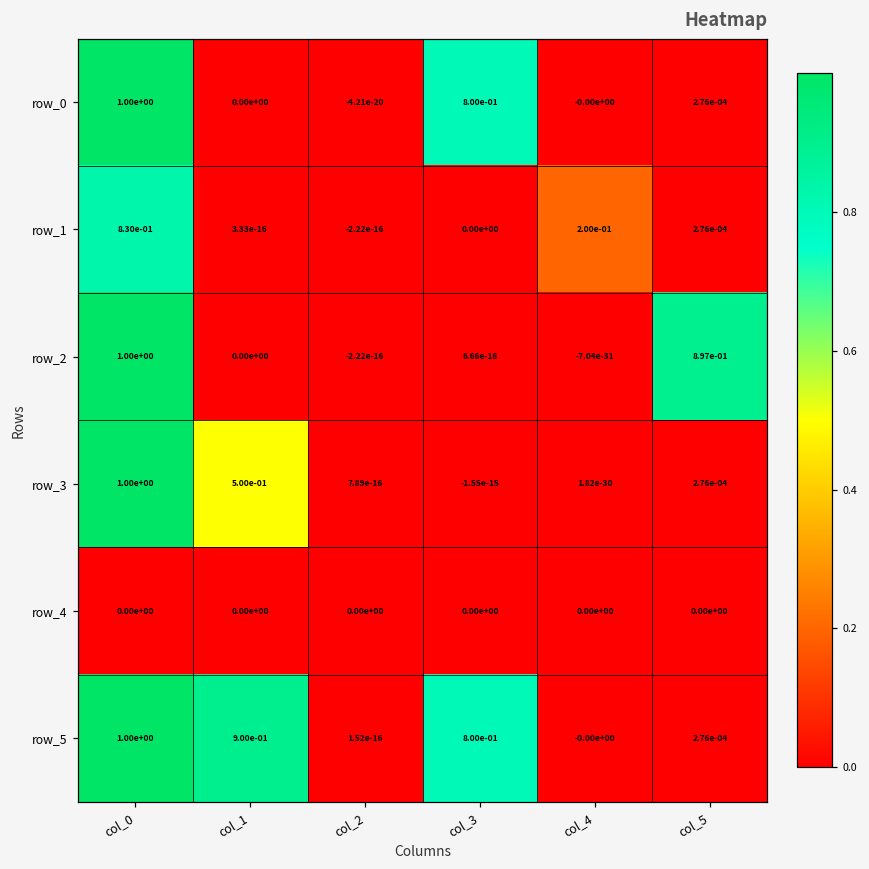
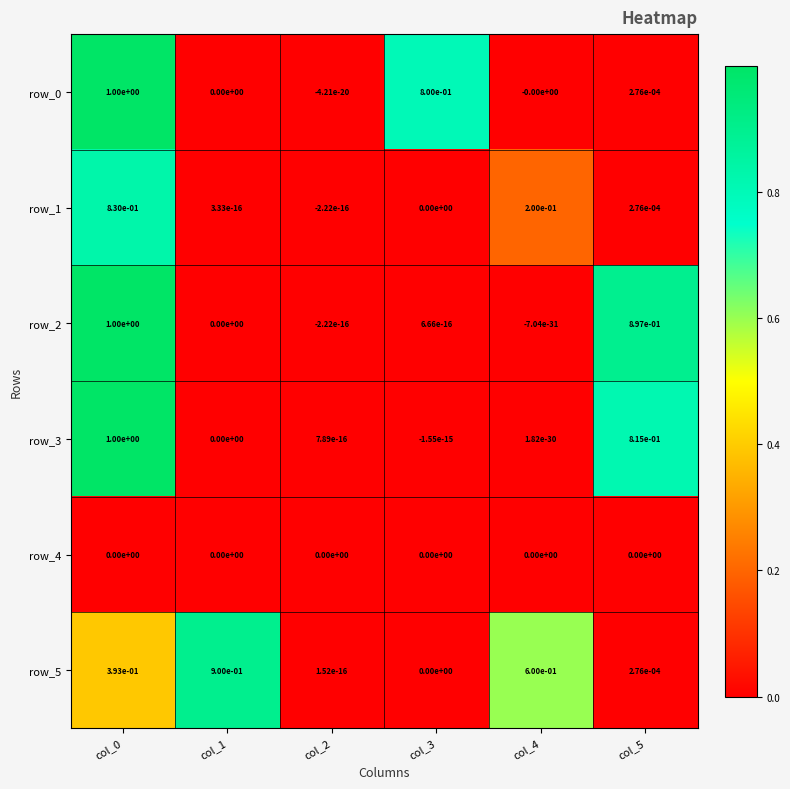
  {
    "row_0": {
      "col_0": "1.00e+00",
      "col_1": "0.00e+00",
      "col_2": "-4.21e-20",
      "col_3": "8.00e-01",
      "col_4": "-0.00e+00",
      "col_5": "2.76e-04"
    },
    "row_1": {
      "col_0": "8.30e-01",
      "col_1": "3.33e-16",
      "col_2": "-2.22e-16",
      "col_3": "0.00e+00",
      "col_4": "2.00e-01",
      "col_5": "2.76e-04"
    },
    "row_2": {
      "col_0": "1.00e+00",
      "col_1": "0.00e+00",
      "col_2": "-2.22e-16",
      "col_3": "6.66e-16",
      "col_4": "-7.04e-31",
      "col_5": "8.97e-01"
    },
    "row_3": {
      "col_0": "1.00e+00",
-     "col_1": "5.00e-01",
+     "col_1": "0.00e+00",
      "col_2": "7.89e-16",
      "col_3": "-1.55e-15",
      "col_4": "1.82e-30",
-     "col_5": "2.76e-04"
+     "col_5": "8.15e-01"
    },
    "row_4": {
      "col_0": "0.00e+00",
      "col_1": "0.00e+00",
      "col_2": "0.00e+00",
      "col_3": "0.00e+00",
      "col_4": "0.00e+00",
      "col_5": "0.00e+00"
    },
    "row_5": {
-     "col_0": "1.00e+00",
+     "col_0": "3.93e-01",
      "col_1": "9.00e-01",
      "col_2": "1.52e-16",
-     "col_3": "8.00e-01",
-     "col_4": "-0.00e+00",
+     "col_3": "0.00e+00",
+     "col_4": "6.00e-01",
      "col_5": "2.76e-04"
    }
  }
